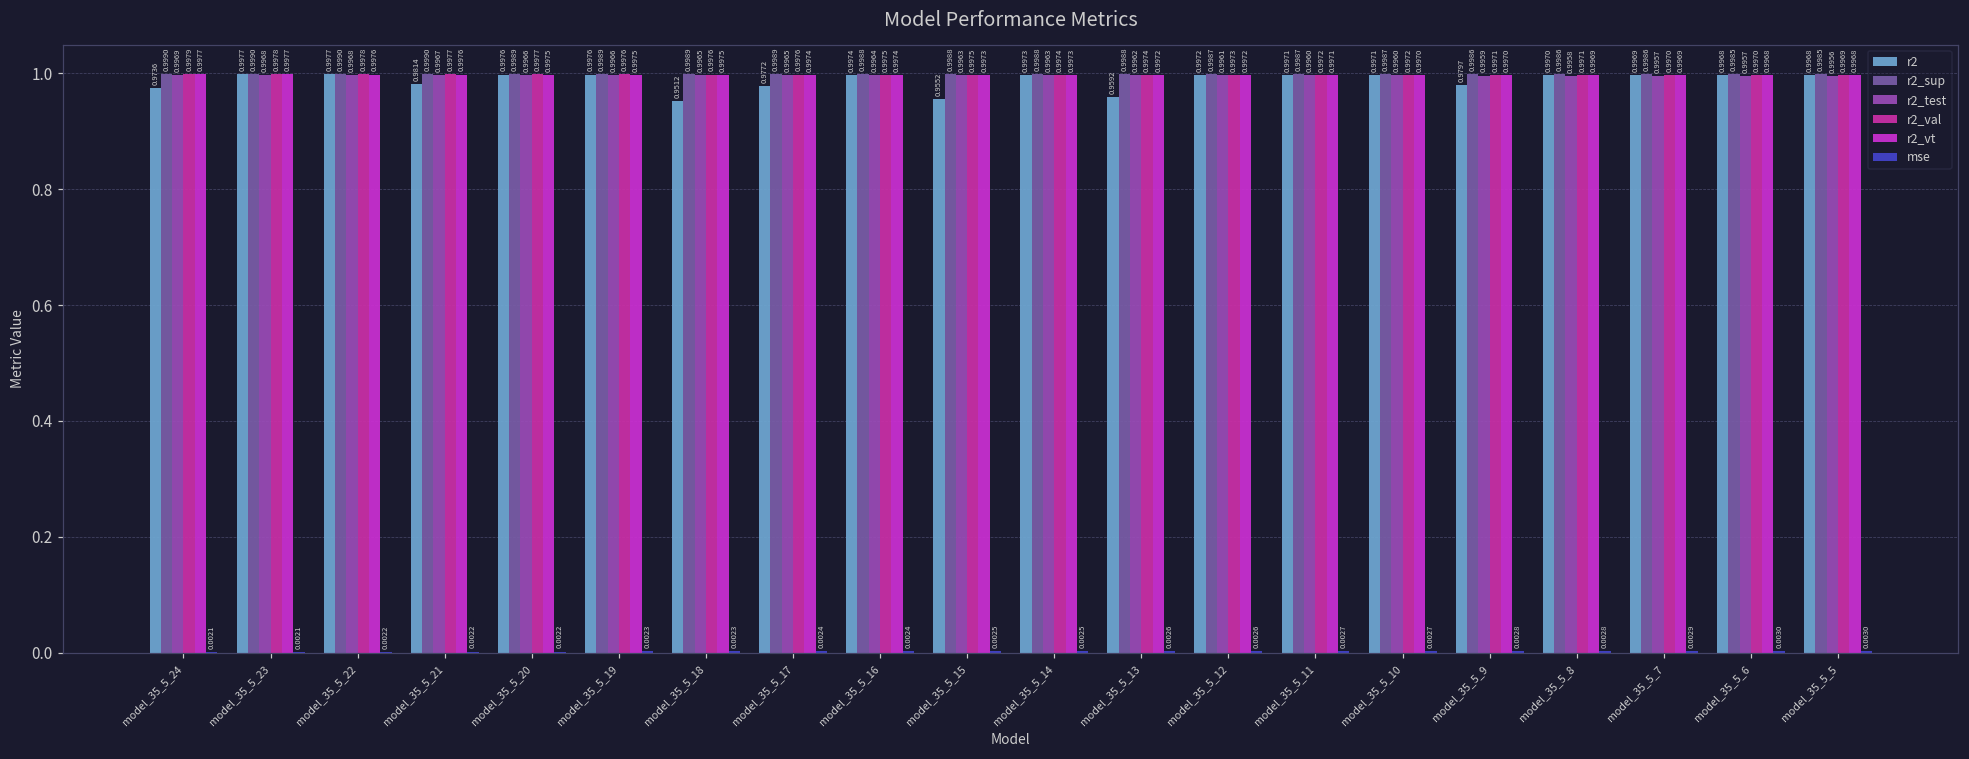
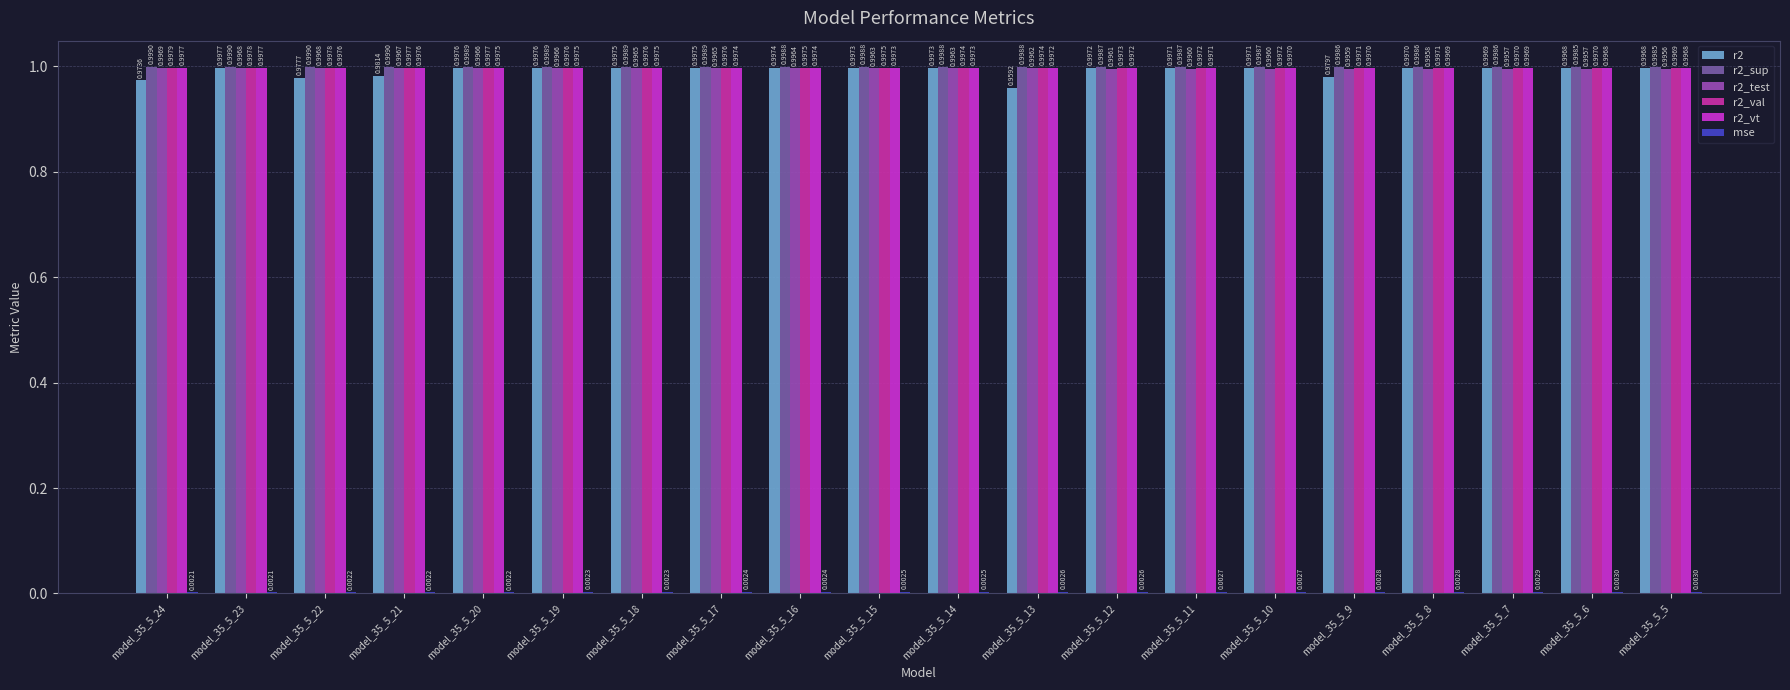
  {
    "r2": {
      "model_35_5_24": 0.9736,
      "model_35_5_23": 0.9977,
-     "model_35_5_22": 0.9977,
+     "model_35_5_22": 0.9777,
      "model_35_5_21": 0.9814,
      "model_35_5_20": 0.9976,
      "model_35_5_19": 0.9976,
-     "model_35_5_18": 0.9512,
-     "model_35_5_17": 0.9772,
+     "model_35_5_18": 0.9975,
+     "model_35_5_17": 0.9975,
      "model_35_5_16": 0.9974,
-     "model_35_5_15": 0.9552,
+     "model_35_5_15": 0.9973,
      "model_35_5_14": 0.9973,
      "model_35_5_13": 0.9592,
      "model_35_5_12": 0.9972,
      "model_35_5_11": 0.9971,
      "model_35_5_10": 0.9971,
      "model_35_5_9": 0.9797,
      "model_35_5_8": 0.9970,
      "model_35_5_7": 0.9969,
      "model_35_5_6": 0.9968,
      "model_35_5_5": 0.9968
    },
    "mse": {
      "model_35_5_24": 0.0021,
      "model_35_5_23": 0.0021,
      "model_35_5_22": 0.0022,
      "model_35_5_21": 0.0022,
      "model_35_5_20": 0.0022,
      "model_35_5_19": 0.0023,
      "model_35_5_18": 0.0023,
      "model_35_5_17": 0.0024,
      "model_35_5_16": 0.0024,
      "model_35_5_15": 0.0025,
      "model_35_5_14": 0.0025,
      "model_35_5_13": 0.0026,
      "model_35_5_12": 0.0026,
      "model_35_5_11": 0.0027,
      "model_35_5_10": 0.0027,
      "model_35_5_9": 0.0028,
      "model_35_5_8": 0.0028,
      "model_35_5_7": 0.0029,
      "model_35_5_6": 0.0030,
      "model_35_5_5": 0.0030
    }
  }
